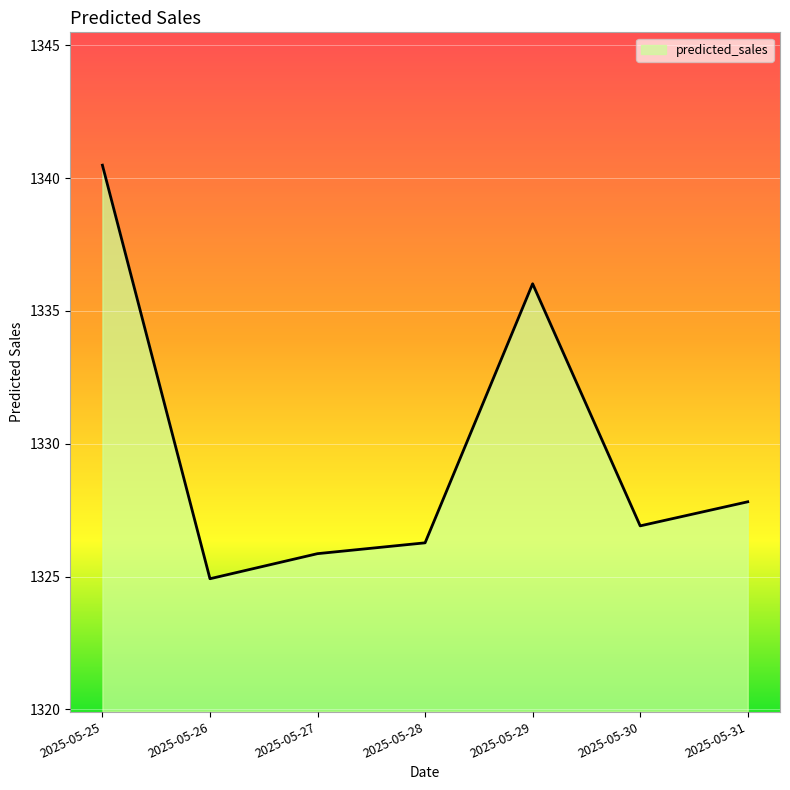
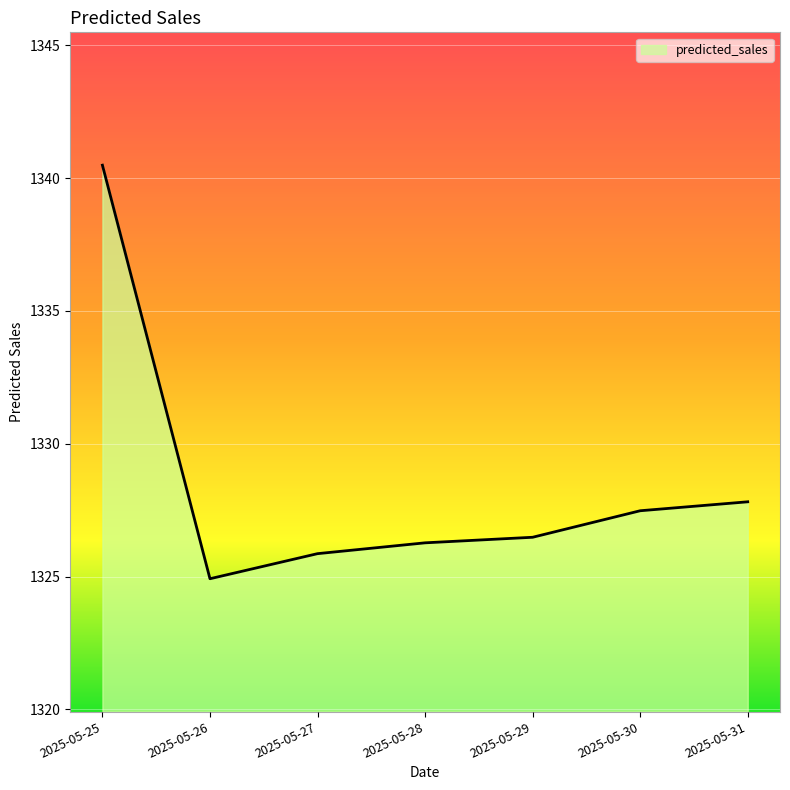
  {
    "2025-05-25": 1340.5,
    "2025-05-26": 1324.9,
    "2025-05-27": 1325.9,
    "2025-05-28": 1326.3,
-   "2025-05-29": 1336.0,
-   "2025-05-30": 1326.9,
+   "2025-05-29": 1326.5,
+   "2025-05-30": 1327.5,
    "2025-05-31": 1327.8
  }
